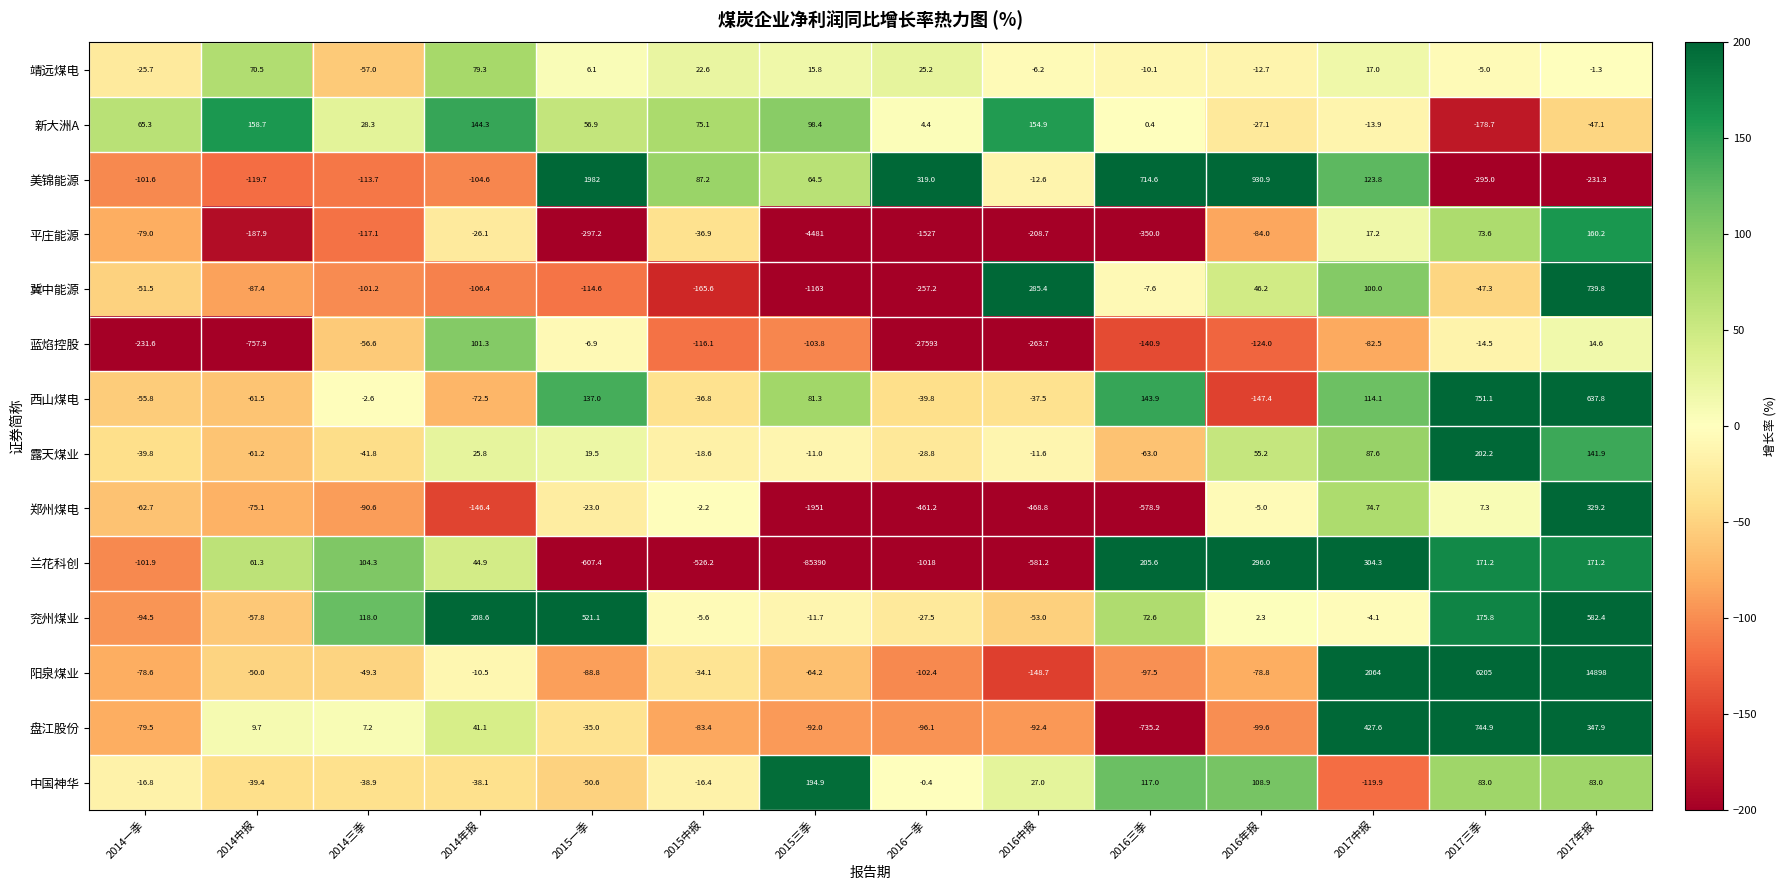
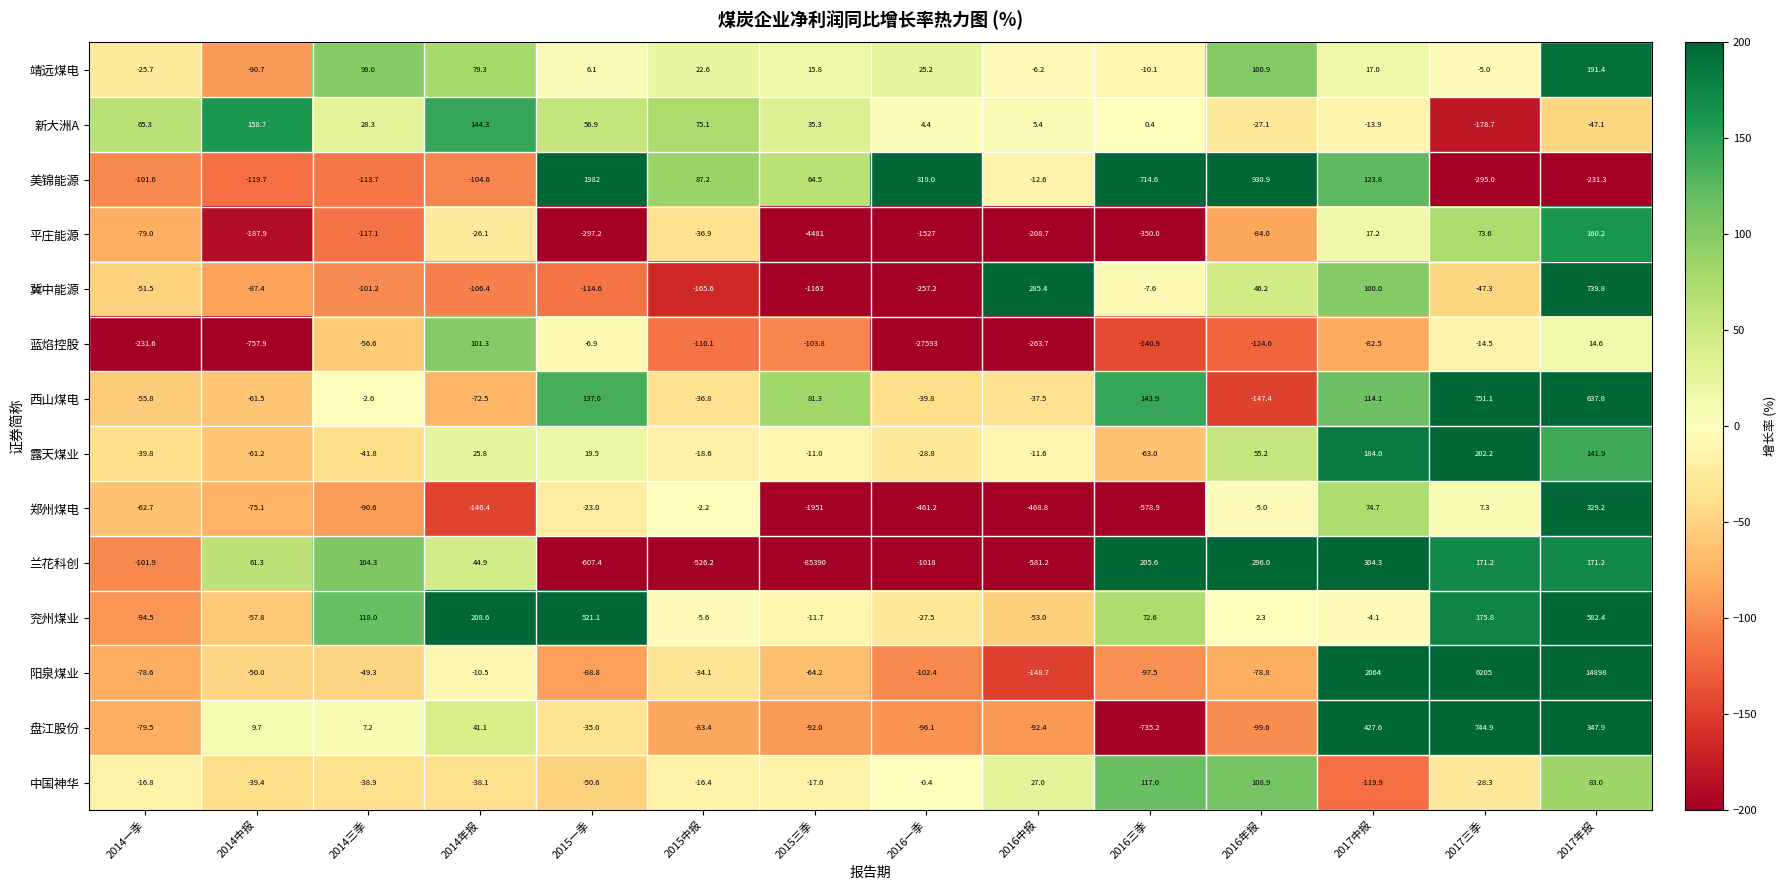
  {
    "靖远煤电": {
      "2014一季": -25.7,
-     "2014中报": 70.5,
-     "2014三季": -57.0,
+     "2014中报": -90.7,
+     "2014三季": 99.0,
      "2014年报": 79.3,
      "2015一季": 6.1,
      "2015中报": 22.6,
      "2015三季": 15.8,
      "2016一季": 25.2,
      "2016中报": -6.2,
      "2016三季": -10.1,
-     "2016年报": -12.7,
+     "2016年报": 100.9,
      "2017中报": 17.0,
      "2017三季": -5.0,
-     "2017年报": -1.3
+     "2017年报": 191.4
    },
    "新大洲A": {
      "2014一季": 65.3,
      "2014中报": 158.7,
      "2014三季": 28.3,
      "2014年报": 144.3,
      "2015一季": 56.9,
      "2015中报": 75.1,
-     "2015三季": 98.4,
+     "2015三季": 35.3,
      "2016一季": 4.4,
-     "2016中报": 154.9,
+     "2016中报": 5.4,
      "2016三季": 0.4,
      "2016年报": -27.1,
      "2017中报": -13.9,
      "2017三季": -178.7,
      "2017年报": -47.1
    },
    "美锦能源": {
      "2014一季": -101.6,
      "2014中报": -119.7,
      "2014三季": -113.7,
      "2014年报": -104.6,
      "2015一季": 1982,
      "2015中报": 87.2,
      "2015三季": 64.5,
      "2016一季": 319.0,
      "2016中报": -12.6,
      "2016三季": 714.6,
      "2016年报": 930.9,
      "2017中报": 123.8,
      "2017三季": -295.0,
      "2017年报": -231.3
    },
    "平庄能源": {
      "2014一季": -79.0,
      "2014中报": -187.9,
      "2014三季": -117.1,
      "2014年报": -26.1,
      "2015一季": -297.2,
      "2015中报": -36.9,
      "2015三季": -4481,
      "2016一季": -1527,
      "2016中报": -208.7,
      "2016三季": -350.0,
      "2016年报": -84.0,
      "2017中报": 17.2,
      "2017三季": 73.6,
      "2017年报": 160.2
    },
    "冀中能源": {
      "2014一季": -51.5,
      "2014中报": -87.4,
      "2014三季": -101.2,
      "2014年报": -106.4,
      "2015一季": -114.6,
      "2015中报": -165.6,
      "2015三季": -1163,
      "2016一季": -257.2,
      "2016中报": 285.4,
      "2016三季": -7.6,
      "2016年报": 46.2,
      "2017中报": 100.0,
      "2017三季": -47.3,
      "2017年报": 739.8
    },
    "蓝焰控股": {
      "2014一季": -231.6,
      "2014中报": -757.9,
      "2014三季": -56.6,
      "2014年报": 101.3,
      "2015一季": -6.9,
      "2015中报": -116.1,
      "2015三季": -103.8,
      "2016一季": -27593,
      "2016中报": -263.7,
      "2016三季": -140.9,
      "2016年报": -124.0,
      "2017中报": -82.5,
      "2017三季": -14.5,
      "2017年报": 14.6
    },
    "西山煤电": {
      "2014一季": -55.8,
      "2014中报": -61.5,
      "2014三季": -2.6,
      "2014年报": -72.5,
      "2015一季": 137.0,
      "2015中报": -36.8,
      "2015三季": 81.3,
      "2016一季": -39.8,
      "2016中报": -37.5,
      "2016三季": 143.9,
      "2016年报": -147.4,
      "2017中报": 114.1,
      "2017三季": 751.1,
      "2017年报": 637.8
    },
    "露天煤业": {
      "2014一季": -39.8,
      "2014中报": -61.2,
      "2014三季": -41.8,
      "2014年报": 25.8,
      "2015一季": 19.5,
      "2015中报": -18.6,
      "2015三季": -11.0,
      "2016一季": -28.8,
      "2016中报": -11.6,
      "2016三季": -63.0,
      "2016年报": 55.2,
-     "2017中报": 87.6,
+     "2017中报": 184.0,
      "2017三季": 202.2,
      "2017年报": 141.9
    },
    "郑州煤电": {
      "2014一季": -62.7,
      "2014中报": -75.1,
      "2014三季": -90.6,
      "2014年报": -146.4,
      "2015一季": -23.0,
      "2015中报": -2.2,
      "2015三季": -1951,
      "2016一季": -461.2,
      "2016中报": -468.8,
      "2016三季": -578.9,
      "2016年报": -5.0,
      "2017中报": 74.7,
      "2017三季": 7.3,
      "2017年报": 329.2
    },
    "兰花科创": {
      "2014一季": -101.9,
      "2014中报": 61.3,
      "2014三季": 104.3,
      "2014年报": 44.9,
      "2015一季": -607.4,
      "2015中报": -526.2,
      "2015三季": -85390,
      "2016一季": -1018,
      "2016中报": -581.2,
      "2016三季": 205.6,
      "2016年报": 296.0,
      "2017中报": 304.3,
      "2017三季": 171.2,
      "2017年报": 171.2
    },
    "兖州煤业": {
      "2014一季": -94.5,
      "2014中报": -57.8,
      "2014三季": 118.0,
      "2014年报": 208.6,
      "2015一季": 521.1,
      "2015中报": -5.6,
      "2015三季": -11.7,
      "2016一季": -27.5,
      "2016中报": -53.0,
      "2016三季": 72.6,
      "2016年报": 2.3,
      "2017中报": -4.1,
      "2017三季": 175.8,
      "2017年报": 582.4
    },
    "阳泉煤业": {
      "2014一季": -78.6,
      "2014中报": -50.0,
      "2014三季": -49.3,
      "2014年报": -10.5,
      "2015一季": -88.8,
      "2015中报": -34.1,
      "2015三季": -64.2,
      "2016一季": -102.4,
      "2016中报": -148.7,
      "2016三季": -97.5,
      "2016年报": -78.8,
      "2017中报": 2064,
      "2017三季": 6205,
      "2017年报": 14898
    },
    "盘江股份": {
      "2014一季": -79.5,
      "2014中报": 9.7,
      "2014三季": 7.2,
      "2014年报": 41.1,
      "2015一季": -35.0,
      "2015中报": -83.4,
      "2015三季": -92.0,
      "2016一季": -96.1,
      "2016中报": -92.4,
      "2016三季": -735.2,
      "2016年报": -99.6,
      "2017中报": 427.6,
      "2017三季": 744.9,
      "2017年报": 347.9
    },
    "中国神华": {
      "2014一季": -16.8,
      "2014中报": -39.4,
      "2014三季": -38.9,
      "2014年报": -38.1,
      "2015一季": -50.6,
      "2015中报": -16.4,
-     "2015三季": 194.9,
+     "2015三季": -17.0,
      "2016一季": -0.4,
      "2016中报": 27.0,
      "2016三季": 117.0,
      "2016年报": 108.9,
      "2017中报": -119.9,
-     "2017三季": 83.0,
+     "2017三季": -28.3,
      "2017年报": 83.0
    }
  }
